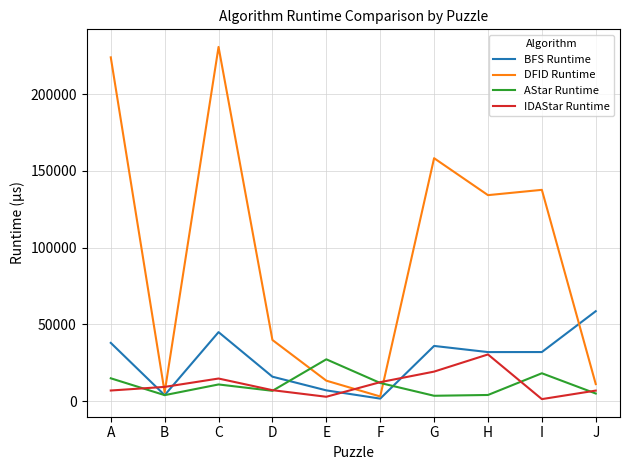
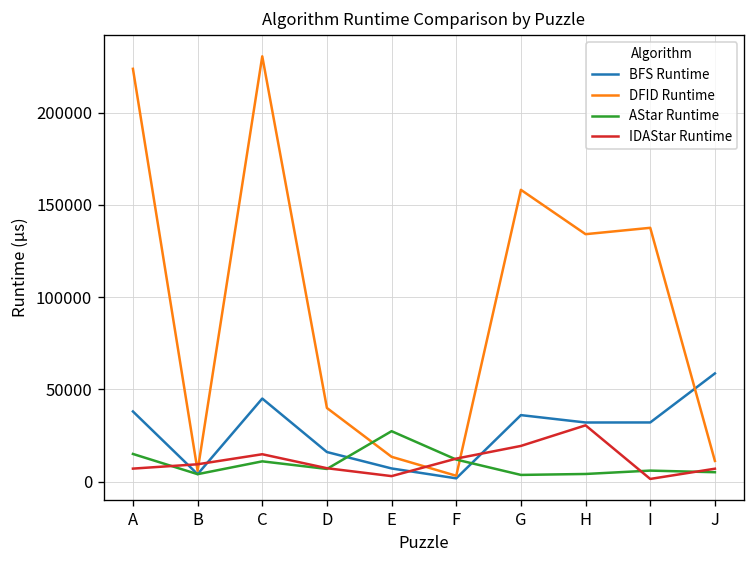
  {
    "BFS Runtime": {
      "A": 38000,
      "C": 45000,
      "D": 16000,
      "E": 7000,
      "G": 36000,
      "I": 32000,
      "J": 59000
    },
    "DFID Runtime": {
      "A": 224000,
      "B": 6000,
      "C": 231000,
      "D": 40000,
      "E": 13000,
      "G": 158000,
      "H": 134000,
      "I": 138000,
      "J": 11000
    },
    "AStar Runtime": {
      "A": 15000,
      "C": 11000,
      "E": 27000,
      "G": 4000,
      "H": 4000,
-     "I": 18000,
+     "I": 6000,
      "J": 5000
    },
    "IDAStar Runtime": {
      "A": 7000,
      "B": 9000,
      "C": 15000,
      "E": 3000,
      "G": 19000,
      "I": 1000,
      "J": 7000
    }
  }
